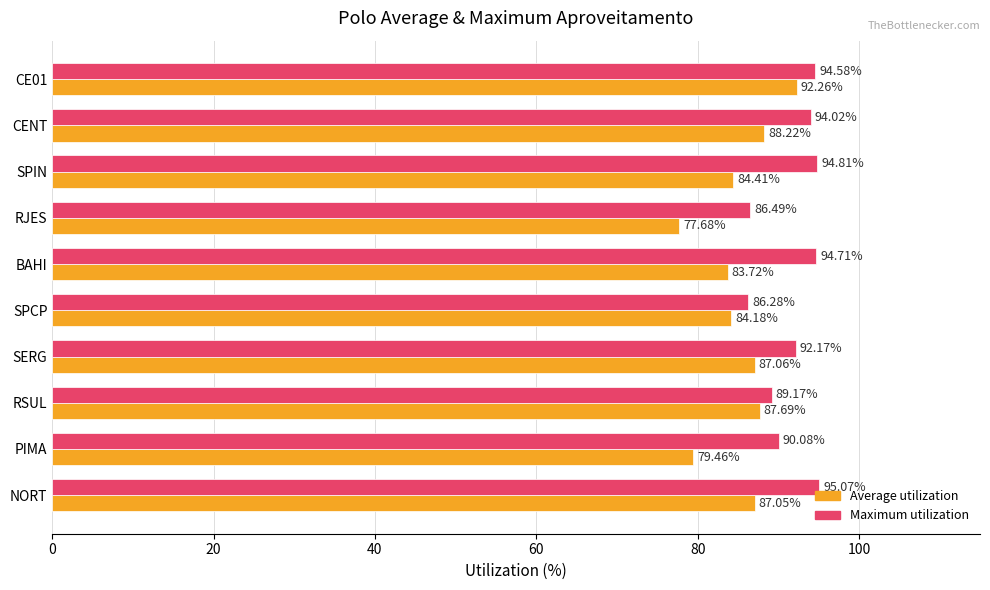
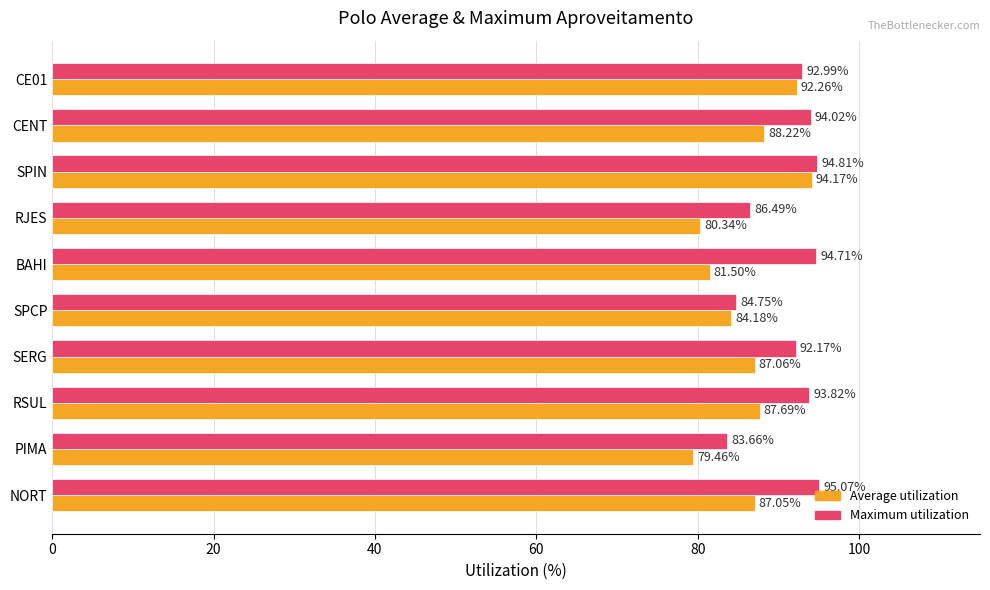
  {
    "Average utilization": {
      "CE01": "92.26%",
      "CENT": "88.22%",
-     "SPIN": "84.41%",
-     "RJES": "77.68%",
-     "BAHI": "83.72%",
+     "SPIN": "94.17%",
+     "RJES": "80.34%",
+     "BAHI": "81.50%",
      "SPCP": "84.18%",
      "SERG": "87.06%",
      "RSUL": "87.69%",
      "PIMA": "79.46%",
      "NORT": "87.05%"
    },
    "Maximum utilization": {
-     "CE01": "94.58%",
+     "CE01": "92.99%",
      "CENT": "94.02%",
      "SPIN": "94.81%",
      "RJES": "86.49%",
      "BAHI": "94.71%",
-     "SPCP": "86.28%",
+     "SPCP": "84.75%",
      "SERG": "92.17%",
-     "RSUL": "89.17%",
-     "PIMA": "90.08%",
+     "RSUL": "93.82%",
+     "PIMA": "83.66%",
      "NORT": "95.07%"
    }
  }
